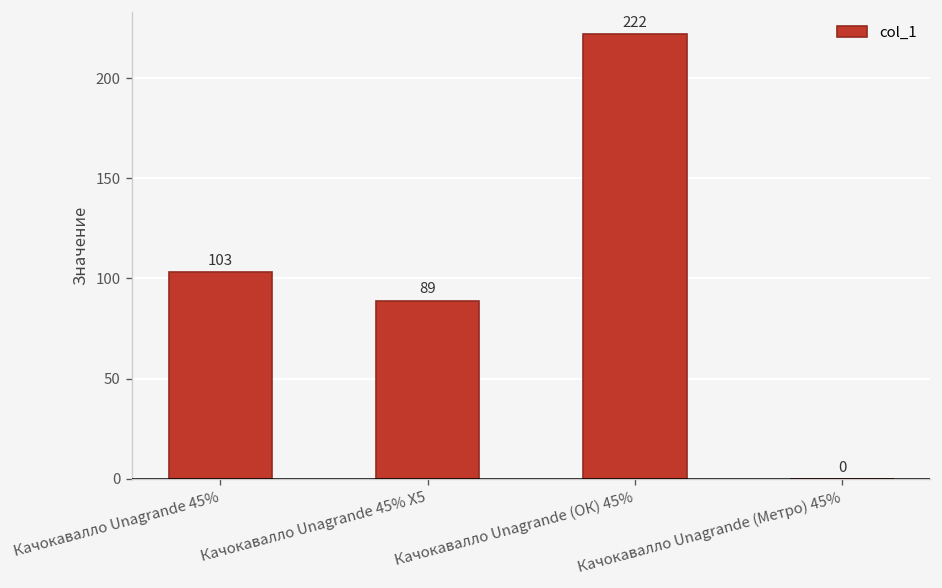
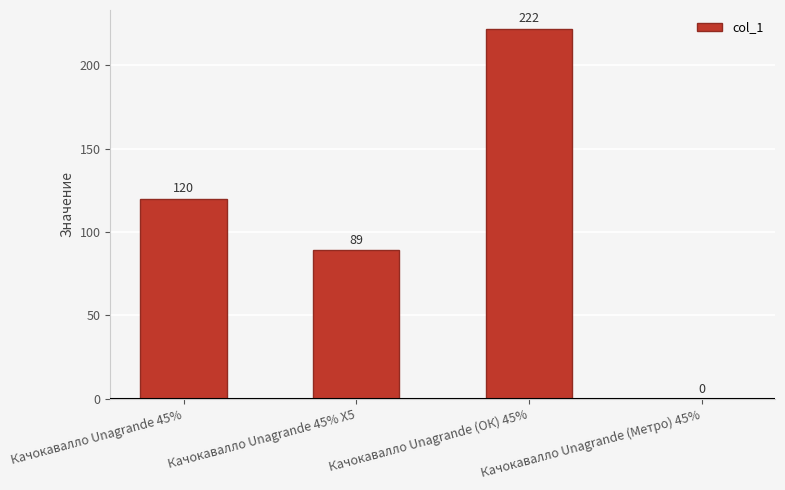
  {
-   "Качокавалло Unagrande 45%": 103,
+   "Качокавалло Unagrande 45%": 120,
    "Качокавалло Unagrande 45% Х5": 89,
    "Качокавалло Unagrande (ОК) 45%": 222,
    "Качокавалло Unagrande (Метро) 45%": 0
  }
